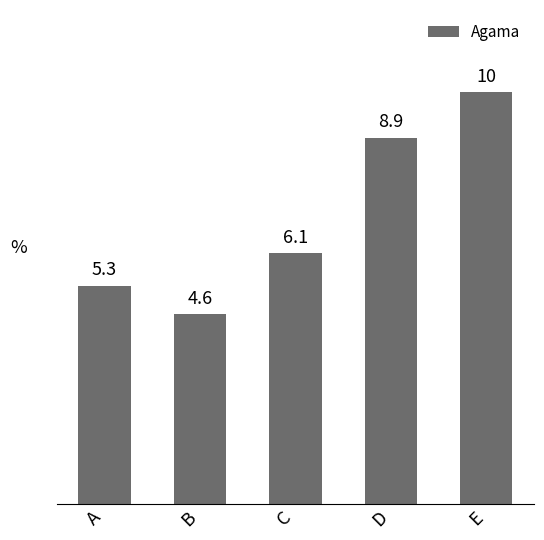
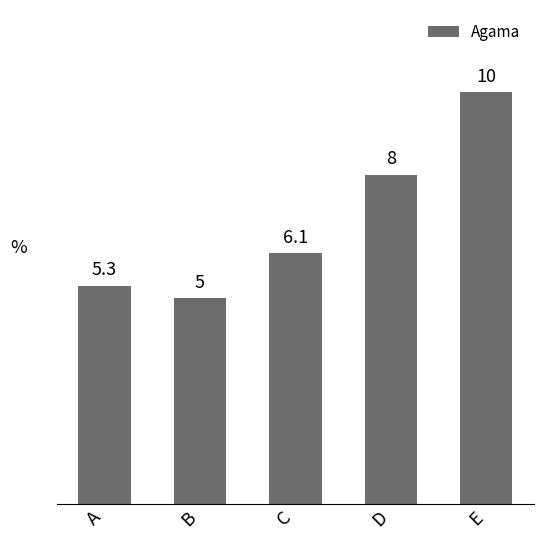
  {
    "A": 5.3,
-   "B": 4.6,
+   "B": 5,
    "C": 6.1,
-   "D": 8.9,
+   "D": 8,
    "E": 10
  }
